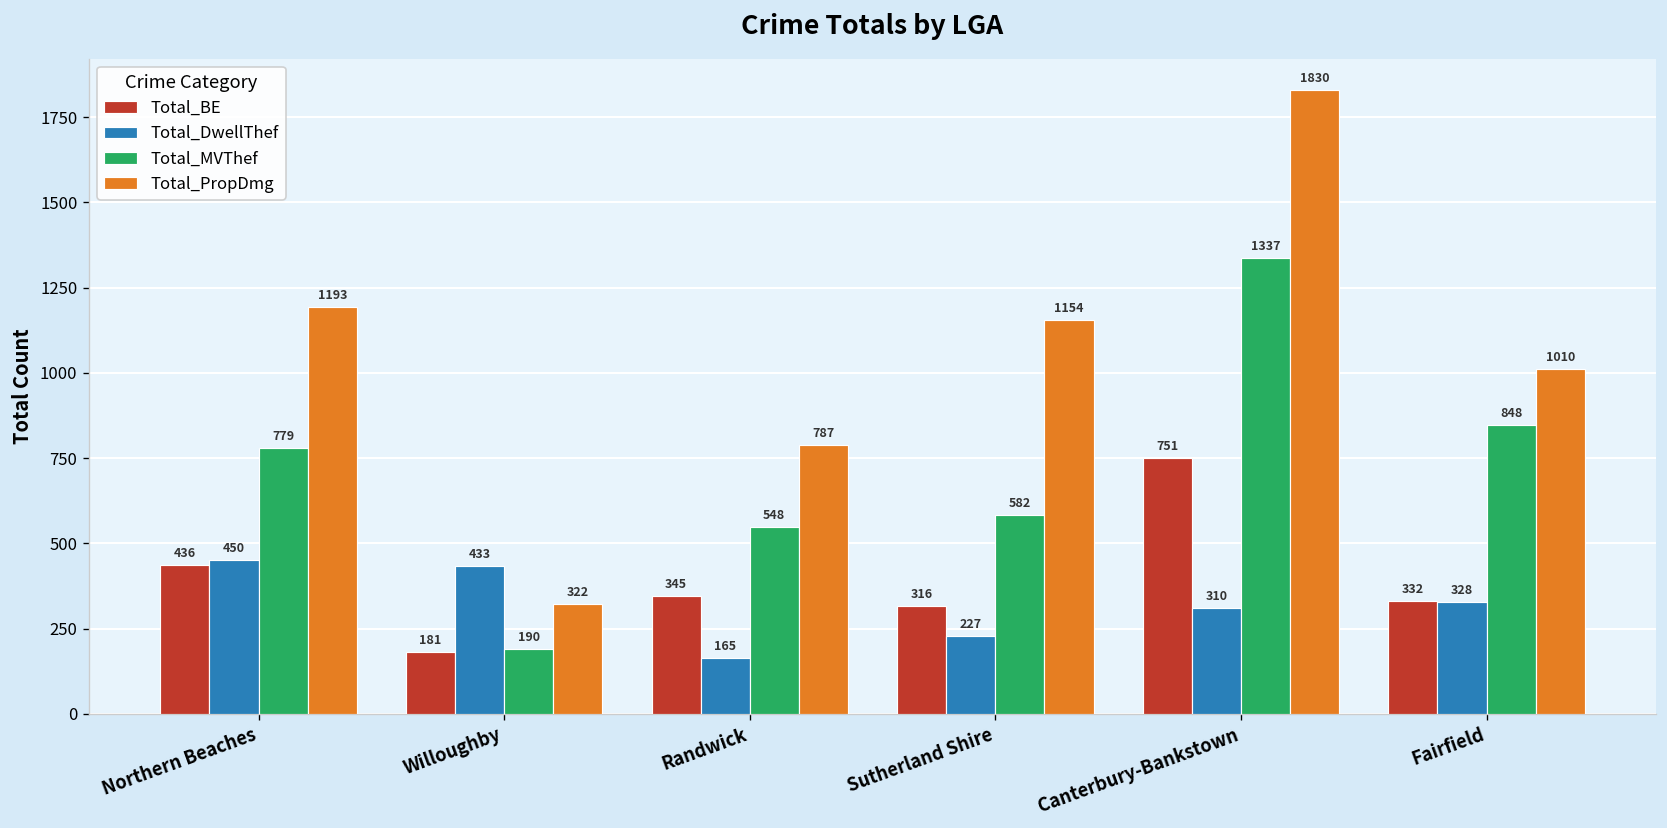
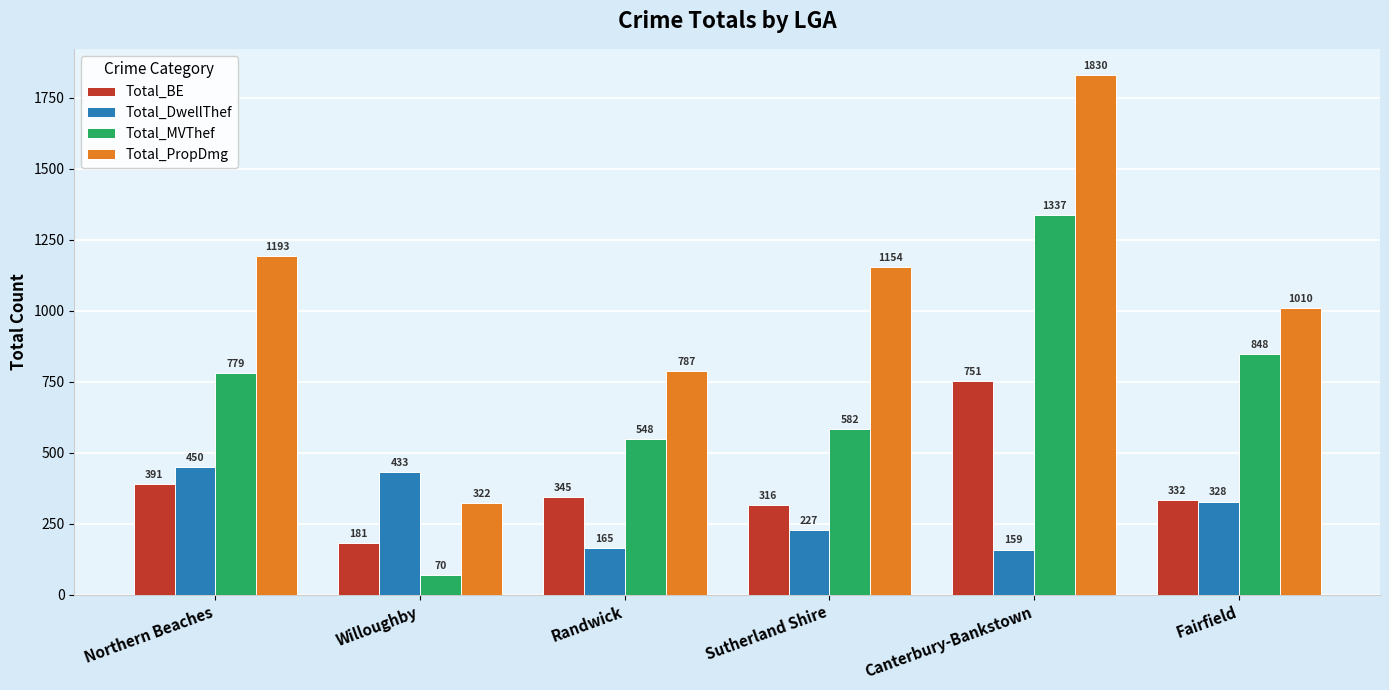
  {
    "Total_BE": {
-     "Northern Beaches": 436,
+     "Northern Beaches": 391,
      "Willoughby": 181,
      "Randwick": 345,
      "Sutherland Shire": 316,
      "Canterbury-Bankstown": 751,
      "Fairfield": 332
    },
    "Total_DwellThef": {
      "Northern Beaches": 450,
      "Willoughby": 433,
      "Randwick": 165,
      "Sutherland Shire": 227,
-     "Canterbury-Bankstown": 310,
+     "Canterbury-Bankstown": 159,
      "Fairfield": 328
    },
    "Total_MVThef": {
      "Northern Beaches": 779,
-     "Willoughby": 190,
+     "Willoughby": 70,
      "Randwick": 548,
      "Sutherland Shire": 582,
      "Canterbury-Bankstown": 1337,
      "Fairfield": 848
    },
    "Total_PropDmg": {
      "Northern Beaches": 1193,
      "Willoughby": 322,
      "Randwick": 787,
      "Sutherland Shire": 1154,
      "Canterbury-Bankstown": 1830,
      "Fairfield": 1010
    }
  }
